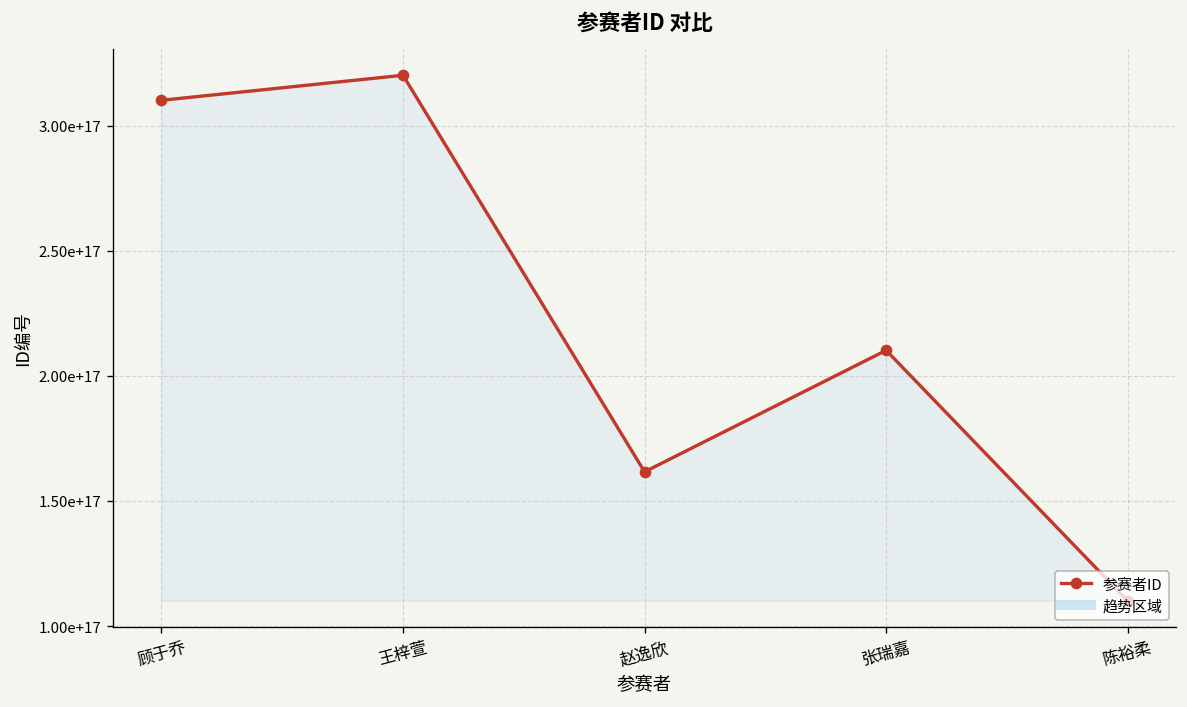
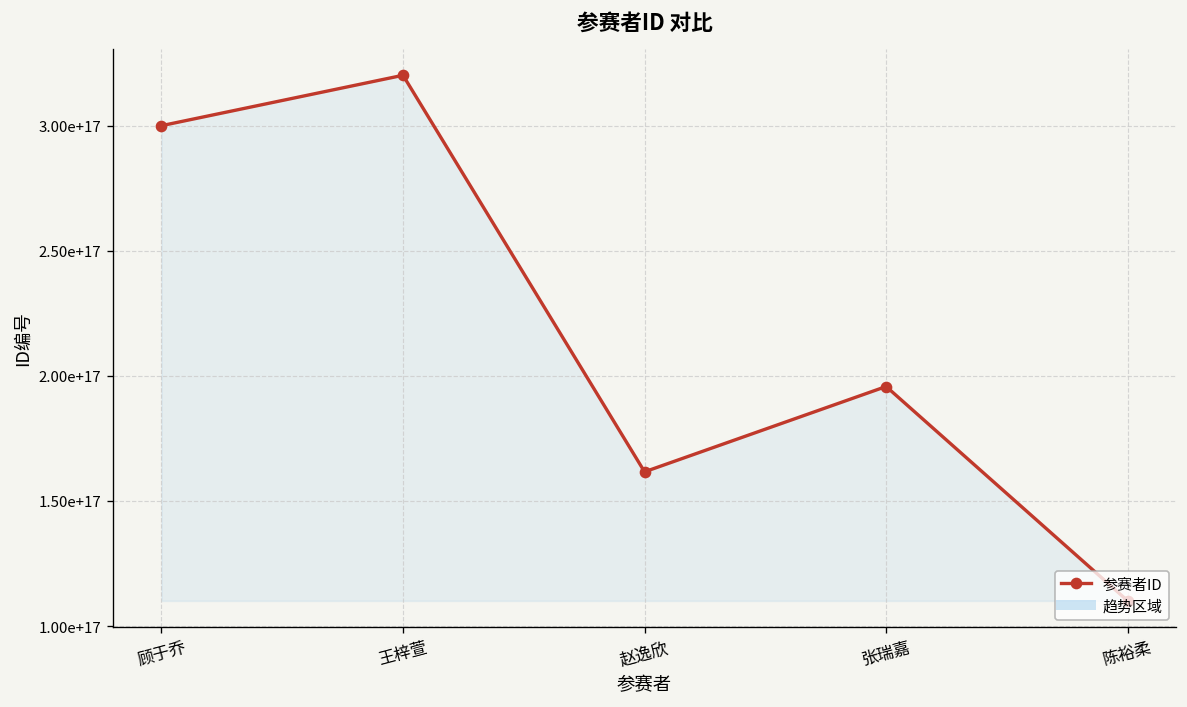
  {
-   "顾于乔": 310000000000000000,
+   "顾于乔": 300000000000000000,
    "王梓萱": 320000000000000000,
    "赵逸欣": 162000000000000000,
-   "张瑞嘉": 210000000000000000
+   "张瑞嘉": 196000000000000000
  }
